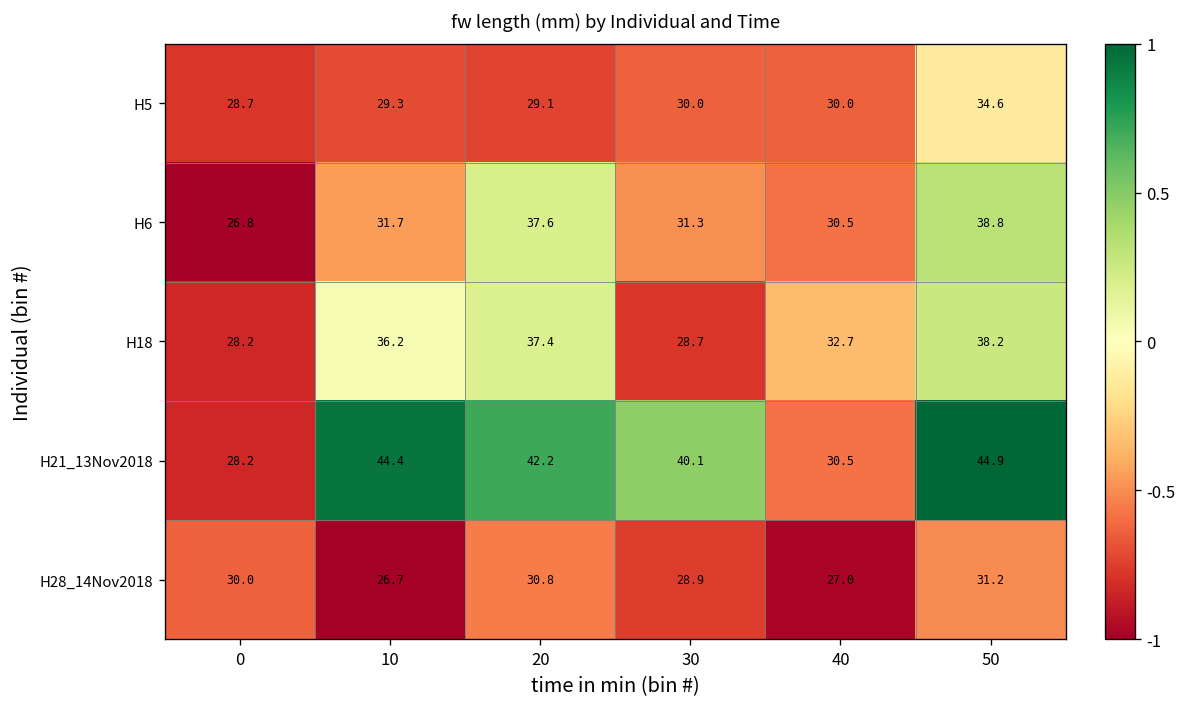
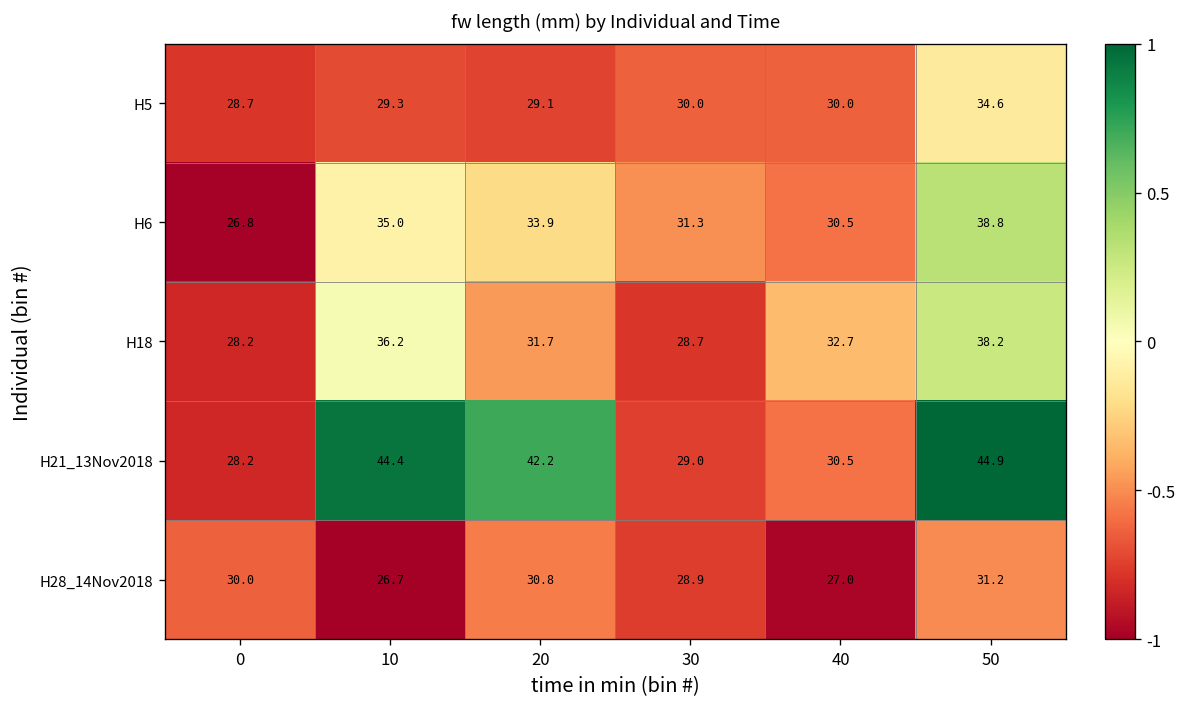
  {
    "H5": {
      "0": 28.7,
      "10": 29.3,
      "20": 29.1,
      "30": 30.0,
      "40": 30.0,
      "50": 34.6
    },
    "H6": {
      "0": 26.8,
-     "10": 31.7,
-     "20": 37.6,
+     "10": 35.0,
+     "20": 33.9,
      "30": 31.3,
      "40": 30.5,
      "50": 38.8
    },
    "H18": {
      "0": 28.2,
      "10": 36.2,
-     "20": 37.4,
+     "20": 31.7,
      "30": 28.7,
      "40": 32.7,
      "50": 38.2
    },
    "H21_13Nov2018": {
      "0": 28.2,
      "10": 44.4,
      "20": 42.2,
-     "30": 40.1,
+     "30": 29.0,
      "40": 30.5,
      "50": 44.9
    },
    "H28_14Nov2018": {
      "0": 30.0,
      "10": 26.7,
      "20": 30.8,
      "30": 28.9,
      "40": 27.0,
      "50": 31.2
    }
  }
